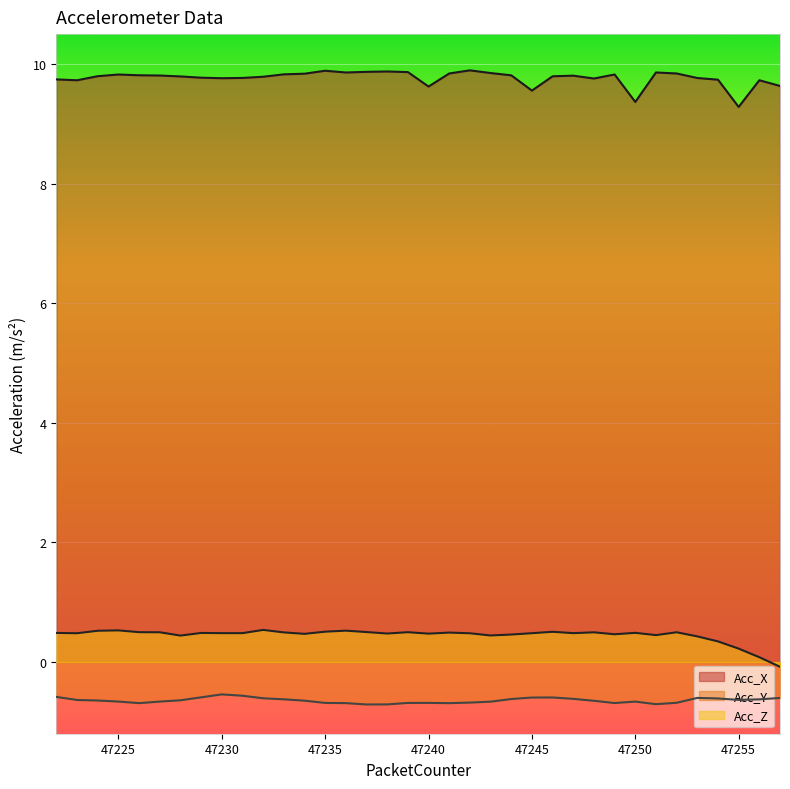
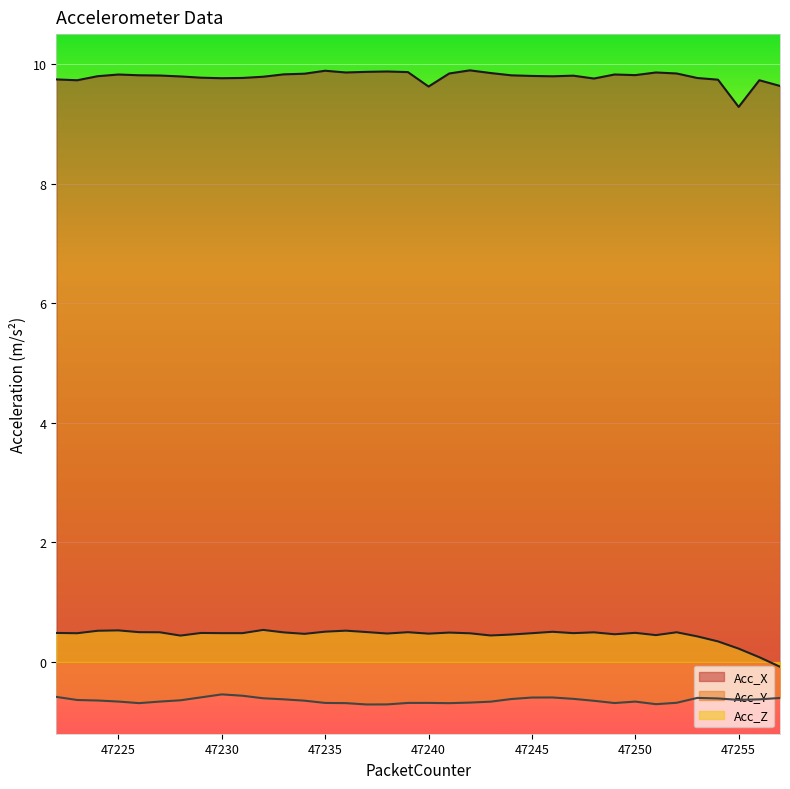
  {
    "Acc_X": {
      "47225": 9.8,
      "47230": 9.8,
      "47235": 9.9,
      "47240": 9.6,
-     "47245": 9.6,
-     "47250": 9.4,
+     "47245": 9.8,
+     "47250": 9.8,
      "47255": 9.3
    }
  }
